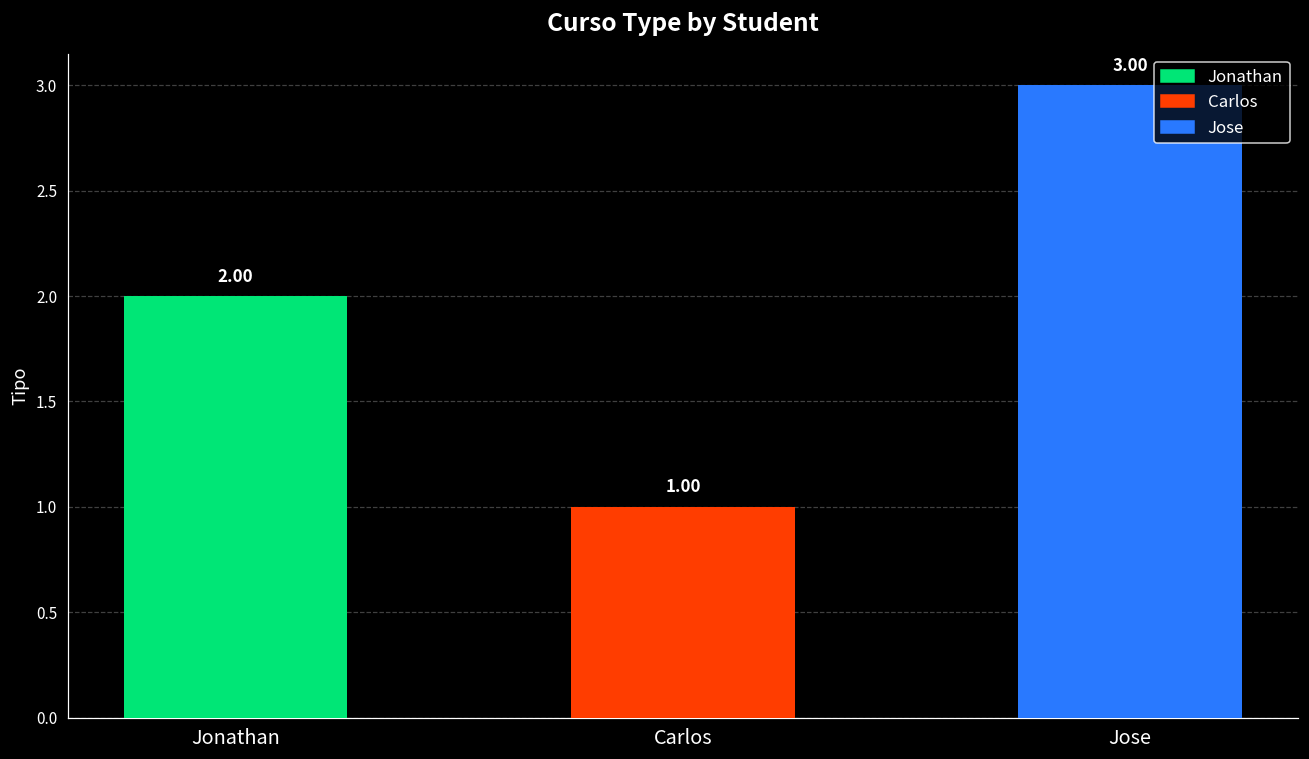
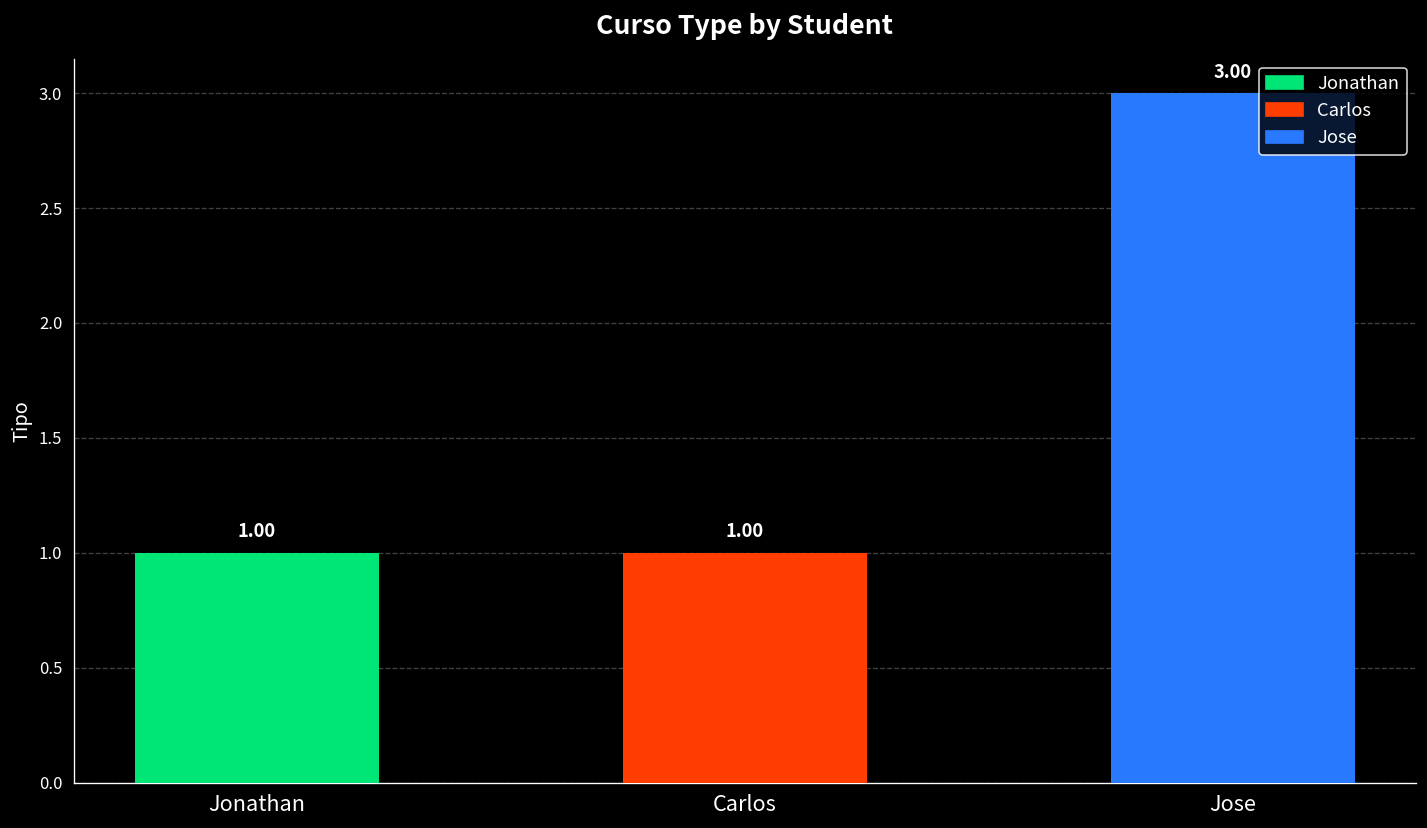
  {
-   "Jonathan": 2.00,
+   "Jonathan": 1.00,
    "Carlos": 1.00,
    "Jose": 3.00
  }
